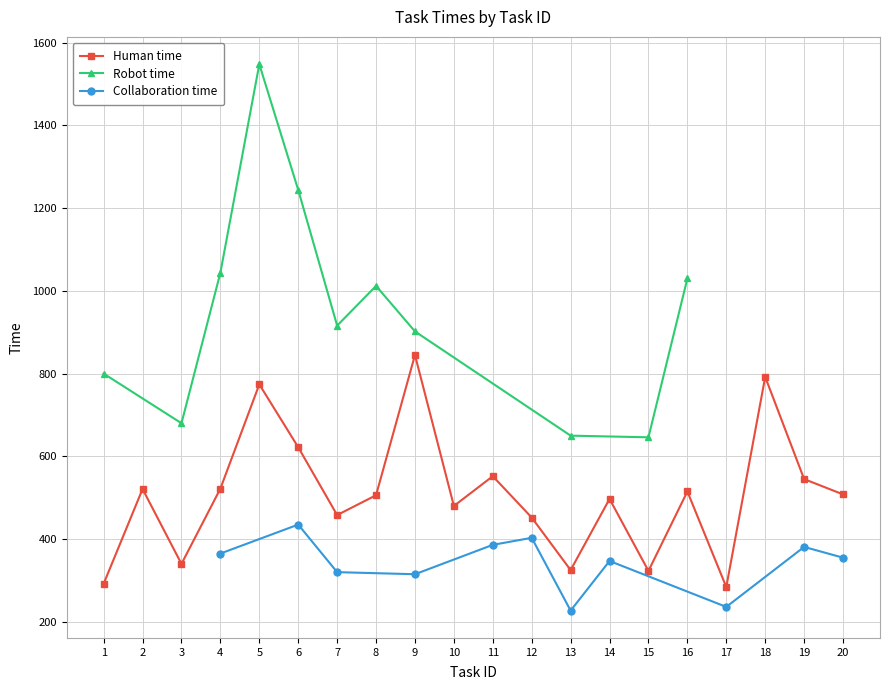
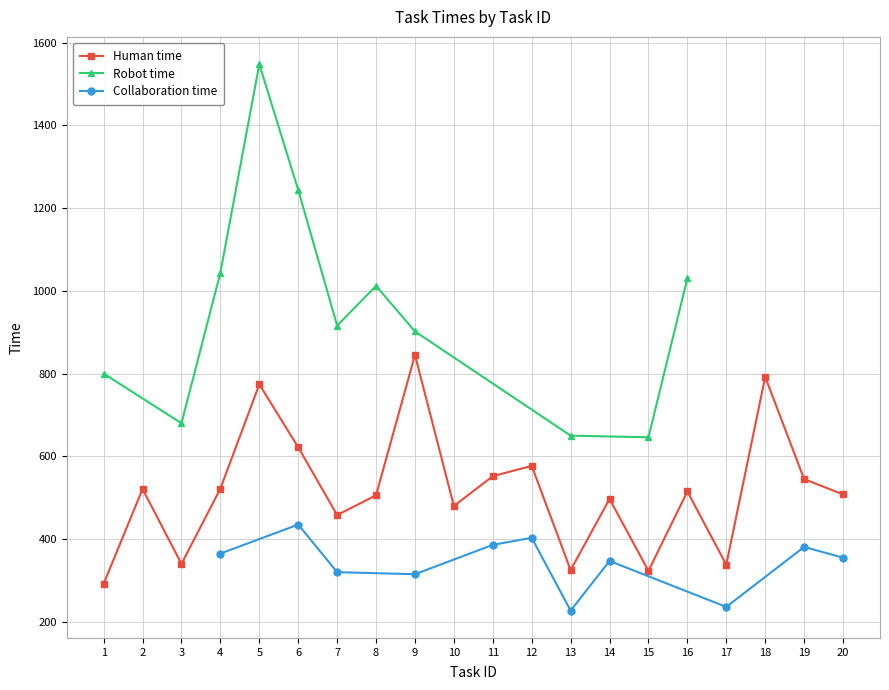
  {
    "Human time": {
      "1": 290,
      "2": 520,
      "3": 340,
      "4": 520,
      "5": 770,
      "6": 620,
      "7": 460,
      "8": 510,
      "9": 850,
      "10": 480,
      "11": 550,
-     "12": 450,
+     "12": 580,
      "13": 330,
      "14": 500,
      "15": 320,
      "16": 520,
-     "17": 280,
+     "17": 340,
      "18": 790,
      "19": 550,
      "20": 510
    },
    "Robot time": {
      "1": 800,
      "3": 680,
      "4": 1040,
      "5": 1550,
      "6": 1240,
      "7": 920,
      "8": 1010,
      "9": 900,
      "13": 650,
      "15": 650,
      "16": 1030
    },
    "Collaboration time": {
      "4": 370,
      "6": 440,
      "7": 320,
      "9": 320,
      "11": 390,
      "12": 400,
      "13": 230,
      "14": 350,
      "17": 240,
      "19": 380,
      "20": 360
    }
  }
